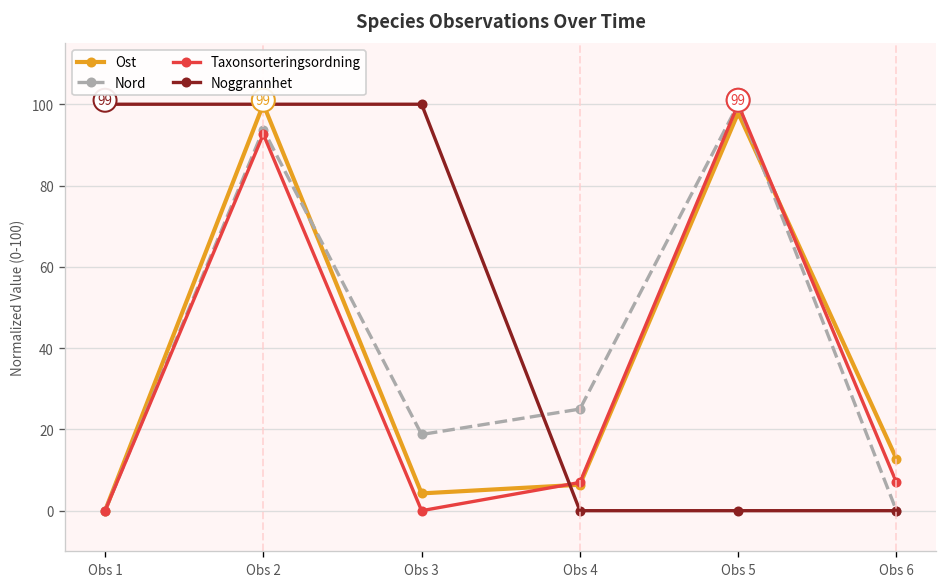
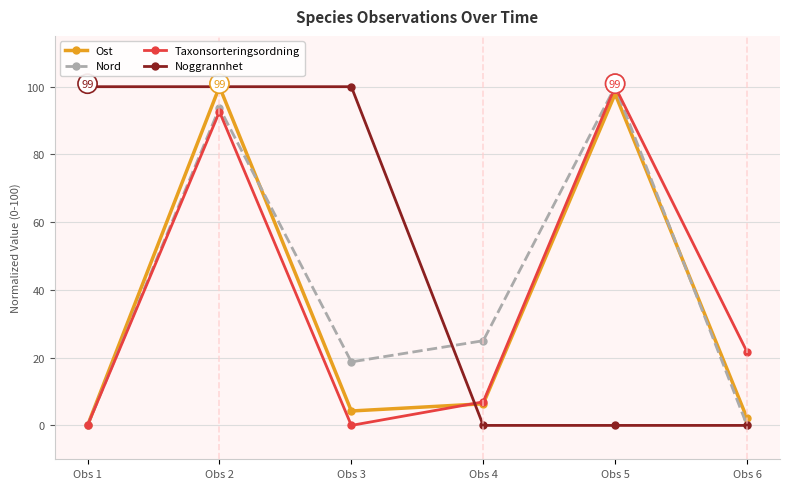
  {
    "Ost": {
      "Obs 3": 4,
      "Obs 5": 98,
-     "Obs 6": 13
+     "Obs 6": 2
    },
    "Nord": {
      "Obs 2": 94,
      "Obs 3": 19,
      "Obs 4": 25
    },
    "Taxonsorteringsordning": {
      "Obs 2": 93,
      "Obs 3": 0,
-     "Obs 6": 7
+     "Obs 6": 22
    },
    "Noggrannhet": {
      "Obs 3": 100,
      "Obs 4": 0,
      "Obs 5": 0
    }
  }
